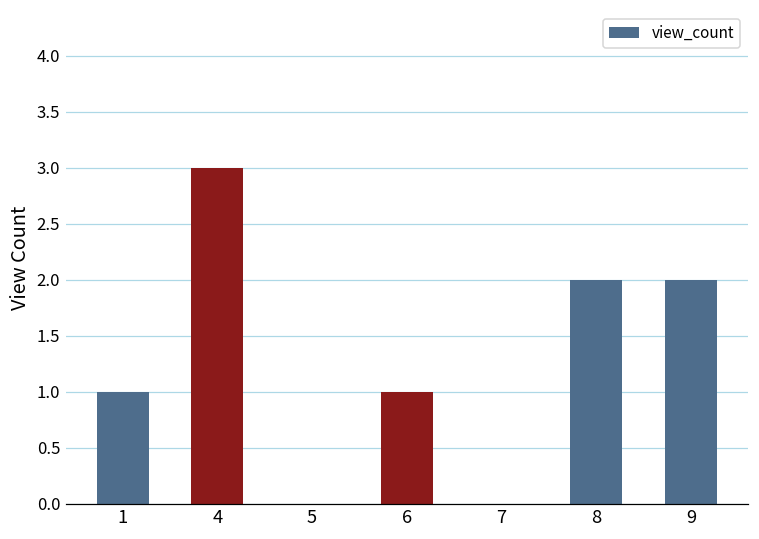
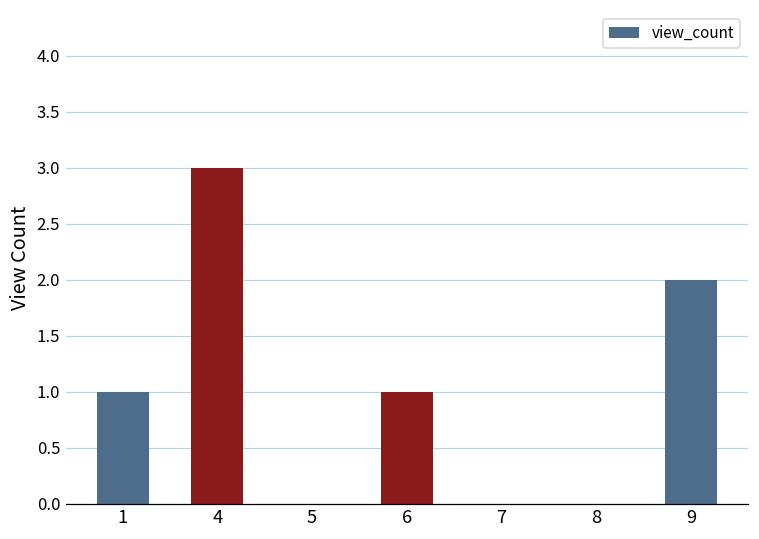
  {
    "1": 1,
    "4": 3,
    "5": 0,
    "6": 1,
    "7": 0,
-   "8": 2,
+   "8": 0,
    "9": 2
  }
